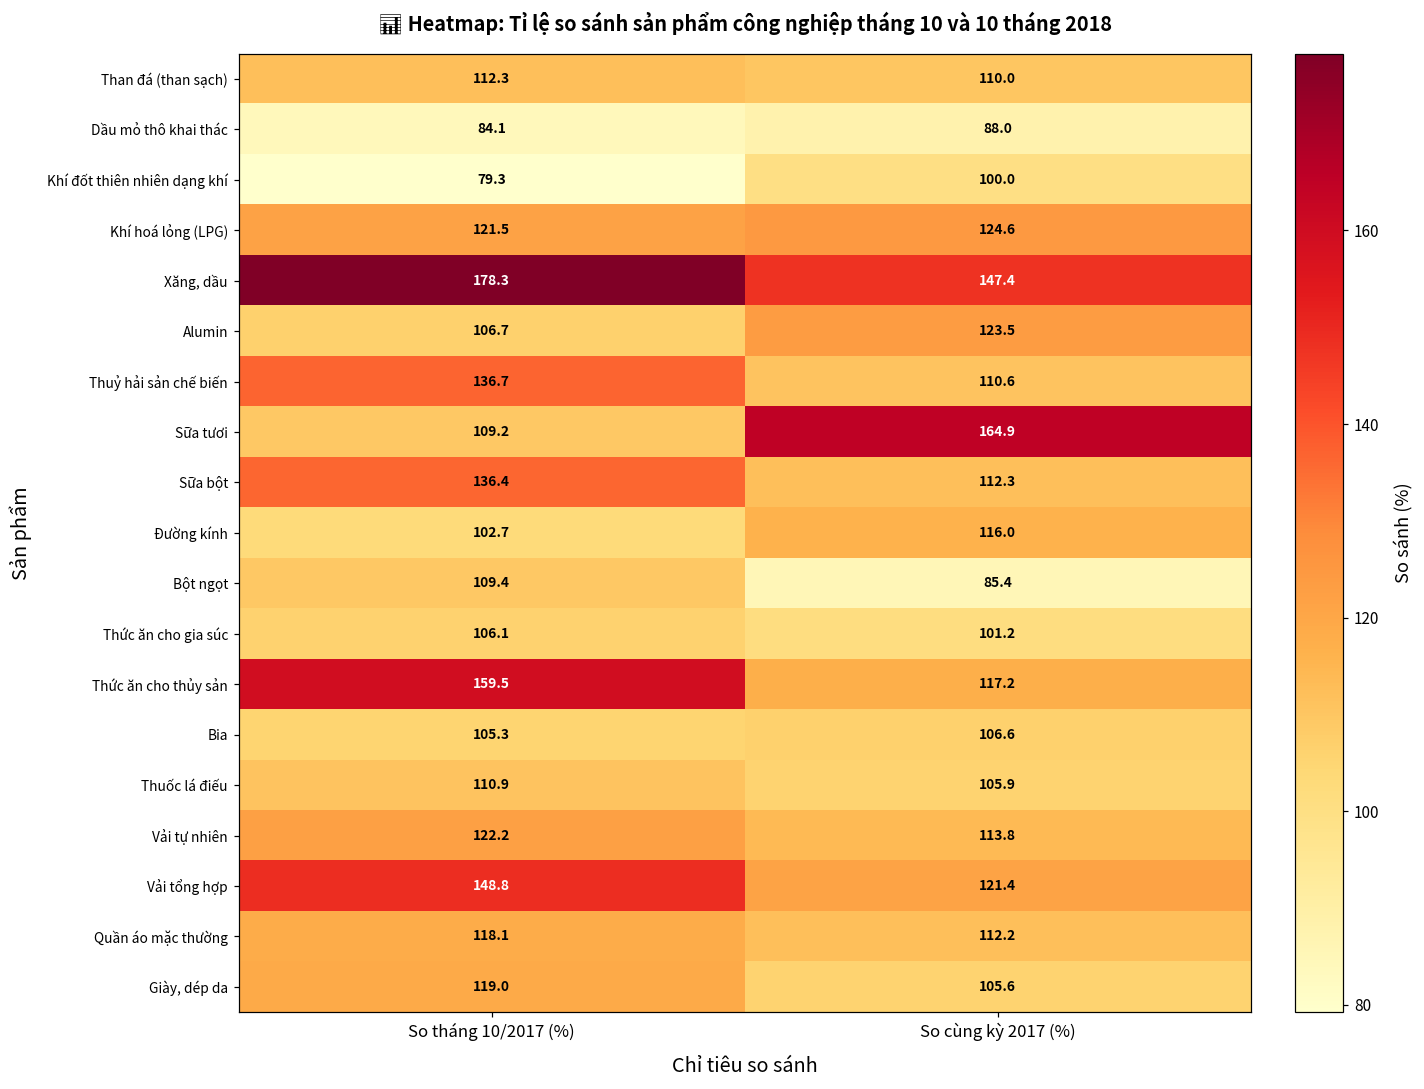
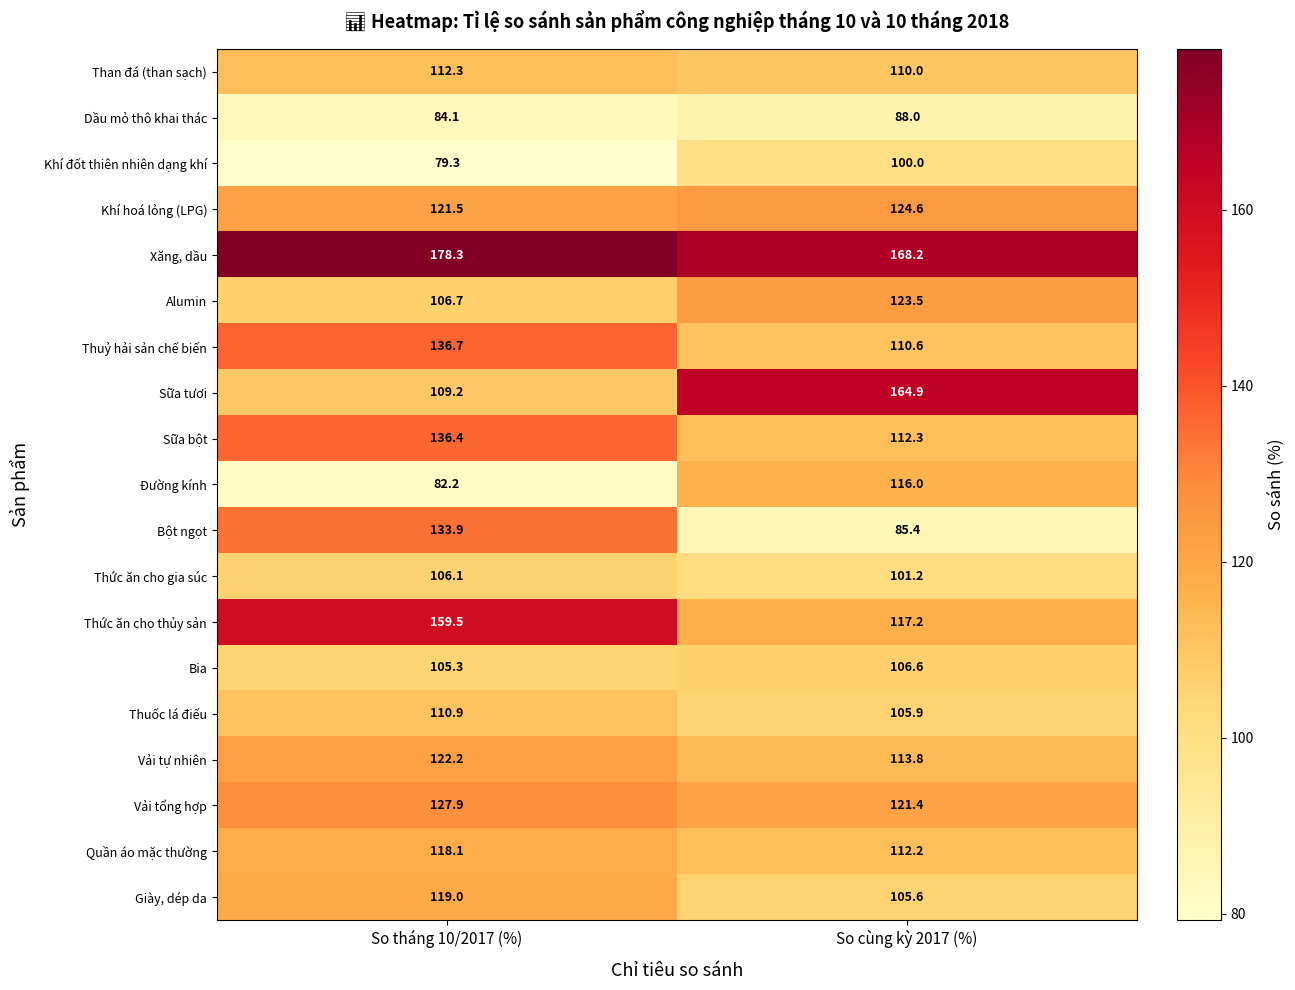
  {
    "Than đá (than sạch)": {
      "So tháng 10/2017 (%)": 112.3,
      "So cùng kỳ 2017 (%)": 110.0
    },
    "Dầu mỏ thô khai thác": {
      "So tháng 10/2017 (%)": 84.1,
      "So cùng kỳ 2017 (%)": 88.0
    },
    "Khí đốt thiên nhiên dạng khí": {
      "So tháng 10/2017 (%)": 79.3,
      "So cùng kỳ 2017 (%)": 100.0
    },
    "Khí hoá lỏng (LPG)": {
      "So tháng 10/2017 (%)": 121.5,
      "So cùng kỳ 2017 (%)": 124.6
    },
    "Xăng, dầu": {
      "So tháng 10/2017 (%)": 178.3,
-     "So cùng kỳ 2017 (%)": 147.4
+     "So cùng kỳ 2017 (%)": 168.2
    },
    "Alumin": {
      "So tháng 10/2017 (%)": 106.7,
      "So cùng kỳ 2017 (%)": 123.5
    },
    "Thuỷ hải sản chế biến": {
      "So tháng 10/2017 (%)": 136.7,
      "So cùng kỳ 2017 (%)": 110.6
    },
    "Sữa tươi": {
      "So tháng 10/2017 (%)": 109.2,
      "So cùng kỳ 2017 (%)": 164.9
    },
    "Sữa bột": {
      "So tháng 10/2017 (%)": 136.4,
      "So cùng kỳ 2017 (%)": 112.3
    },
    "Đường kính": {
-     "So tháng 10/2017 (%)": 102.7,
+     "So tháng 10/2017 (%)": 82.2,
      "So cùng kỳ 2017 (%)": 116.0
    },
    "Bột ngọt": {
-     "So tháng 10/2017 (%)": 109.4,
+     "So tháng 10/2017 (%)": 133.9,
      "So cùng kỳ 2017 (%)": 85.4
    },
    "Thức ăn cho gia súc": {
      "So tháng 10/2017 (%)": 106.1,
      "So cùng kỳ 2017 (%)": 101.2
    },
    "Thức ăn cho thủy sản": {
      "So tháng 10/2017 (%)": 159.5,
      "So cùng kỳ 2017 (%)": 117.2
    },
    "Bia": {
      "So tháng 10/2017 (%)": 105.3,
      "So cùng kỳ 2017 (%)": 106.6
    },
    "Thuốc lá điếu": {
      "So tháng 10/2017 (%)": 110.9,
      "So cùng kỳ 2017 (%)": 105.9
    },
    "Vải tự nhiên": {
      "So tháng 10/2017 (%)": 122.2,
      "So cùng kỳ 2017 (%)": 113.8
    },
    "Vải tổng hợp": {
-     "So tháng 10/2017 (%)": 148.8,
+     "So tháng 10/2017 (%)": 127.9,
      "So cùng kỳ 2017 (%)": 121.4
    },
    "Quần áo mặc thường": {
      "So tháng 10/2017 (%)": 118.1,
      "So cùng kỳ 2017 (%)": 112.2
    },
    "Giày, dép da": {
      "So tháng 10/2017 (%)": 119.0,
      "So cùng kỳ 2017 (%)": 105.6
    }
  }
